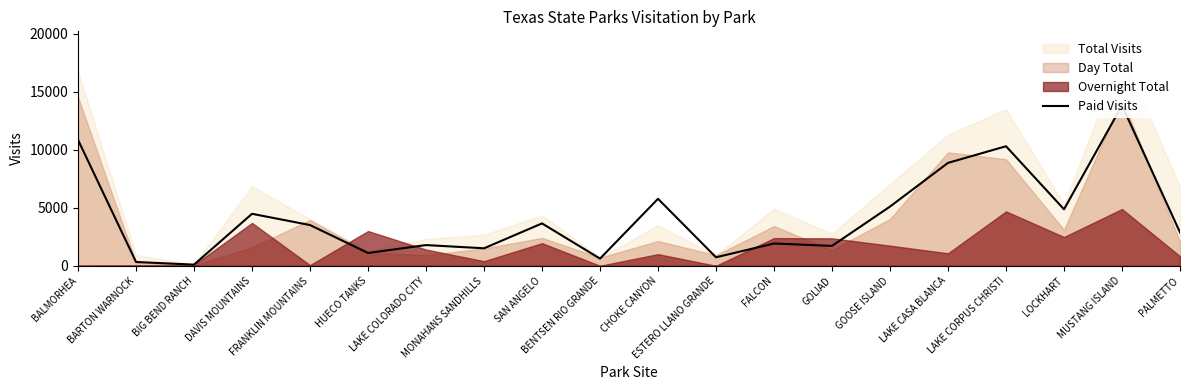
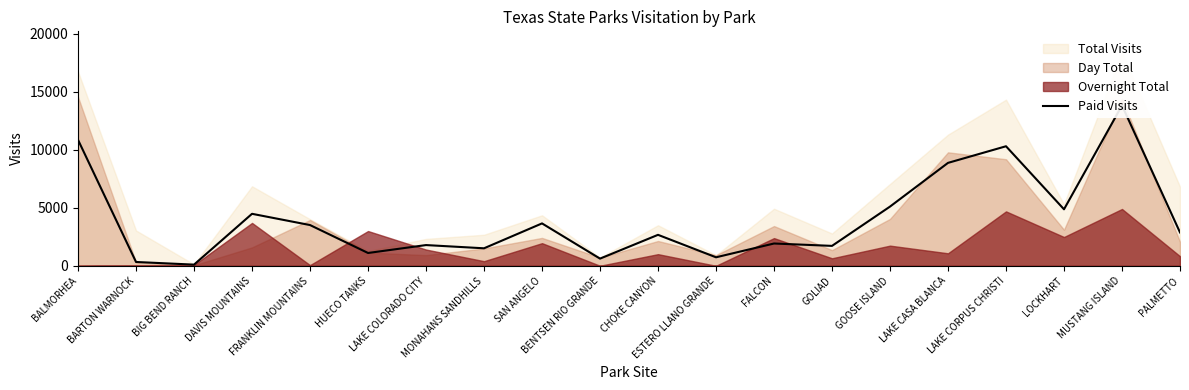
  {
    "Paid Visits": {
      "BALMORHEA": 10800,
      "DAVIS MOUNTAINS": 4500,
      "FRANKLIN MOUNTAINS": 3500,
      "LAKE COLORADO CITY": 1800,
      "SAN ANGELO": 3700,
-     "CHOKE CANYON": 5800,
+     "CHOKE CANYON": 2700,
      "FALCON": 1900,
      "GOLIAD": 1700,
      "GOOSE ISLAND": 5100,
      "LAKE CASA BLANCA": 8900,
      "LAKE CORPUS CHRISTI": 10300,
      "LOCKHART": 4900,
      "PALMETTO": 2900
    },
    "Total Visits": {
      "BALMORHEA": 16700,
-     "BARTON WARNOCK": 900,
+     "BARTON WARNOCK": 3000,
      "DAVIS MOUNTAINS": 6800,
      "LAKE COLORADO CITY": 2300,
      "MONAHANS SANDHILLS": 2700,
      "SAN ANGELO": 4300,
      "CHOKE CANYON": 3500,
      "FALCON": 4900,
      "GOLIAD": 2800,
      "GOOSE ISLAND": 7000,
      "LAKE CASA BLANCA": 11300,
-     "LAKE CORPUS CHRISTI": 13500,
+     "LAKE CORPUS CHRISTI": 14300,
      "LOCKHART": 5300,
      "PALMETTO": 6800
    },
    "Day Total": {
      "BALMORHEA": 14500,
      "DAVIS MOUNTAINS": 1600,
      "LAKE COLORADO CITY": 900,
      "SAN ANGELO": 2400,
      "CHOKE CANYON": 2100,
      "FALCON": 3400,
      "GOLIAD": 1300,
      "GOOSE ISLAND": 4000,
      "LAKE CASA BLANCA": 9800,
      "LAKE CORPUS CHRISTI": 9200,
      "LOCKHART": 3100,
      "PALMETTO": 2100
    },
    "Overnight Total": {
      "BALMORHEA": 0,
      "DAVIS MOUNTAINS": 3700,
      "HUECO TANKS": 3000,
      "LAKE COLORADO CITY": 1400,
      "MONAHANS SANDHILLS": 400,
      "SAN ANGELO": 1900,
      "CHOKE CANYON": 1000,
      "ESTERO LLANO GRANDE": 0,
      "FALCON": 2400,
-     "GOLIAD": 2400,
+     "GOLIAD": 600,
      "GOOSE ISLAND": 1700,
      "LAKE CASA BLANCA": 1100,
      "LAKE CORPUS CHRISTI": 4700,
      "LOCKHART": 2500,
      "MUSTANG ISLAND": 4900,
      "PALMETTO": 800
    }
  }
